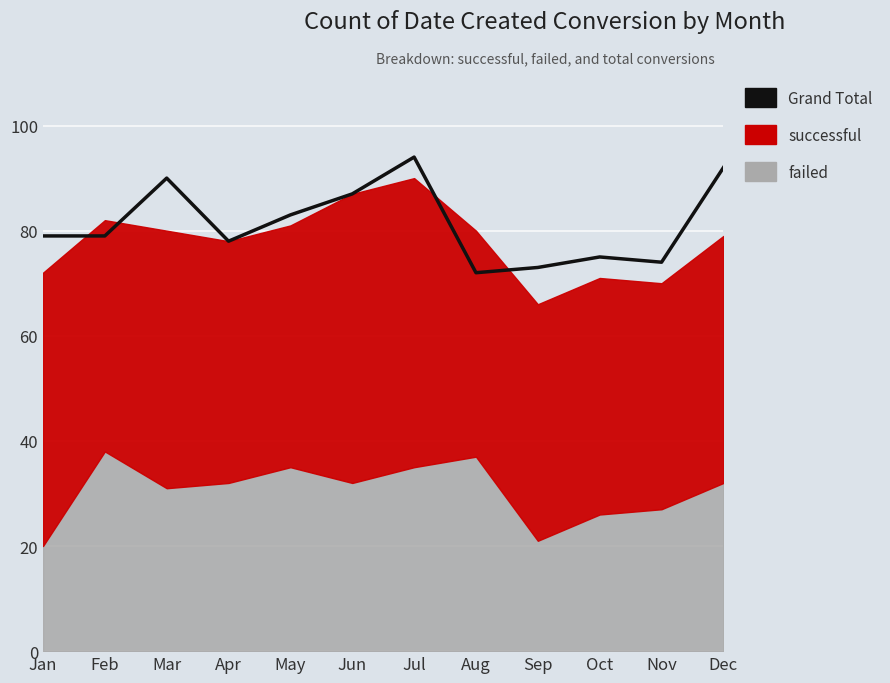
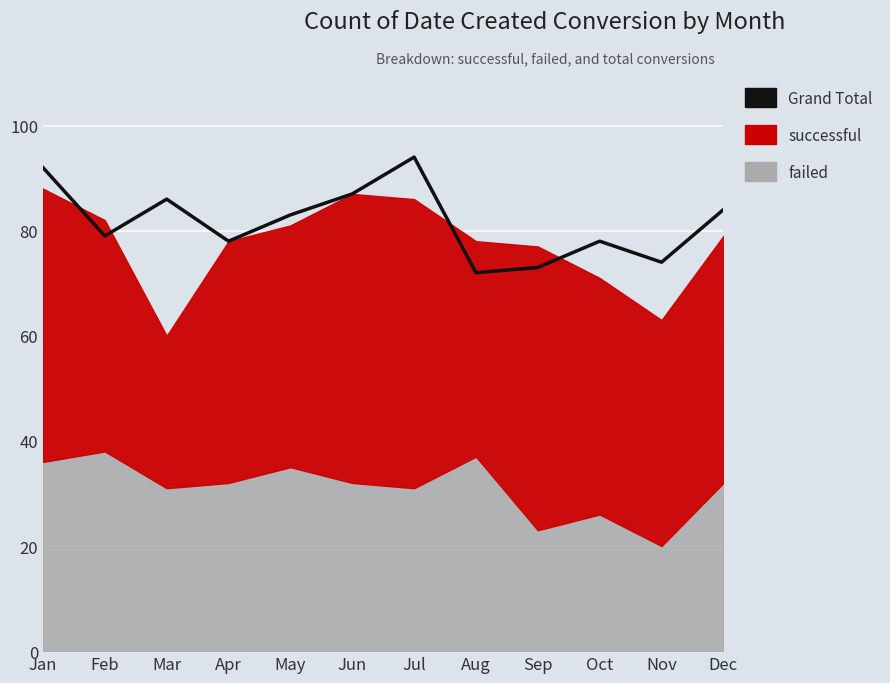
  {
    "Grand Total": {
-     "Jan": 79,
+     "Jan": 92,
      "Feb": 79,
-     "Mar": 90,
+     "Mar": 86,
      "May": 83,
      "Jul": 94,
      "Aug": 72,
      "Sep": 73,
-     "Oct": 75,
+     "Oct": 78,
      "Nov": 74,
-     "Dec": 92
+     "Dec": 84
    },
    "failed": {
-     "Jan": 20,
+     "Jan": 36,
      "Feb": 38,
      "Mar": 31,
      "Apr": 32,
      "May": 35,
      "Jun": 32,
-     "Jul": 35,
+     "Jul": 31,
      "Aug": 37,
-     "Sep": 21,
+     "Sep": 23,
      "Oct": 26,
-     "Nov": 27,
+     "Nov": 20,
      "Dec": 32
    },
    "successful": {
      "Jan": 52,
      "Feb": 44,
-     "Mar": 49,
+     "Mar": 29,
      "May": 46,
      "Jul": 55,
-     "Aug": 43,
-     "Sep": 45,
+     "Aug": 41,
+     "Sep": 54,
      "Oct": 45,
      "Nov": 43,
      "Dec": 47
    }
  }
